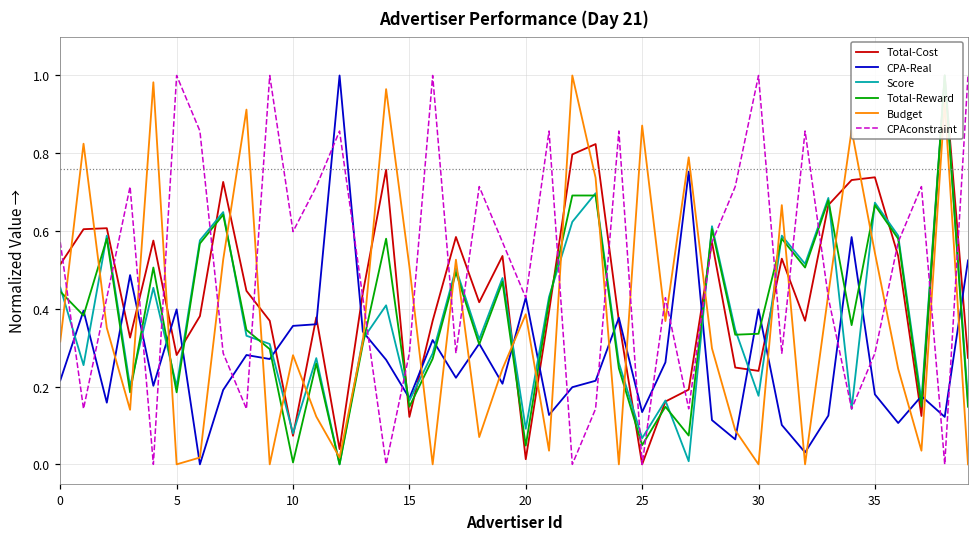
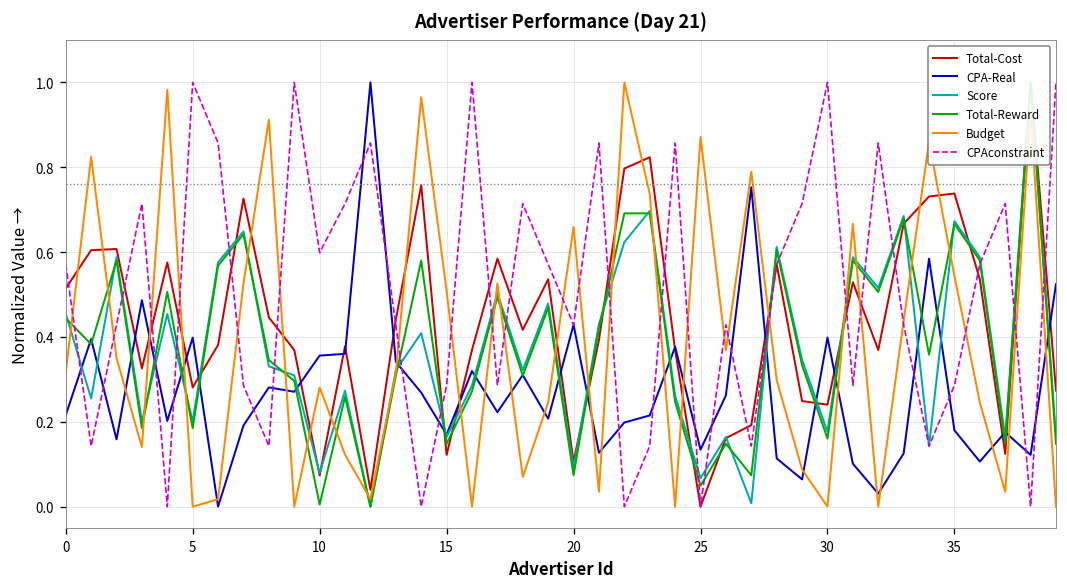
  {
    "Total-Cost": {
      "0": 0.51,
      "5": 0.28,
      "15": 0.12,
-     "20": 0.01,
+     "20": 0.11,
      "30": 0.24,
      "35": 0.74
    },
    "CPA-Real": {
      "0": 0.22,
      "5": 0.40,
      "10": 0.36,
      "25": 0.13,
      "30": 0.40,
      "35": 0.18
    },
    "Score": {
      "0": 0.45,
      "5": 0.20,
      "20": 0.09,
      "25": 0.07,
      "30": 0.18
    },
    "Total-Reward": {
      "0": 0.44,
      "5": 0.19,
      "10": 0.00,
      "15": 0.15,
-     "20": 0.05,
+     "20": 0.07,
      "25": 0.05,
-     "30": 0.34
+     "30": 0.16
    },
    "Budget": {
      "0": 0.32,
      "5": 0.00,
      "10": 0.28,
      "15": 0.51,
-     "20": 0.39,
+     "20": 0.66,
      "25": 0.87,
      "30": 0.00,
      "35": 0.54
    },
    "CPAconstraint": {
      "0": 0.57,
      "5": 1.00,
      "10": 0.60,
      "15": 0.29,
      "30": 1.00,
      "35": 0.29
    }
  }
